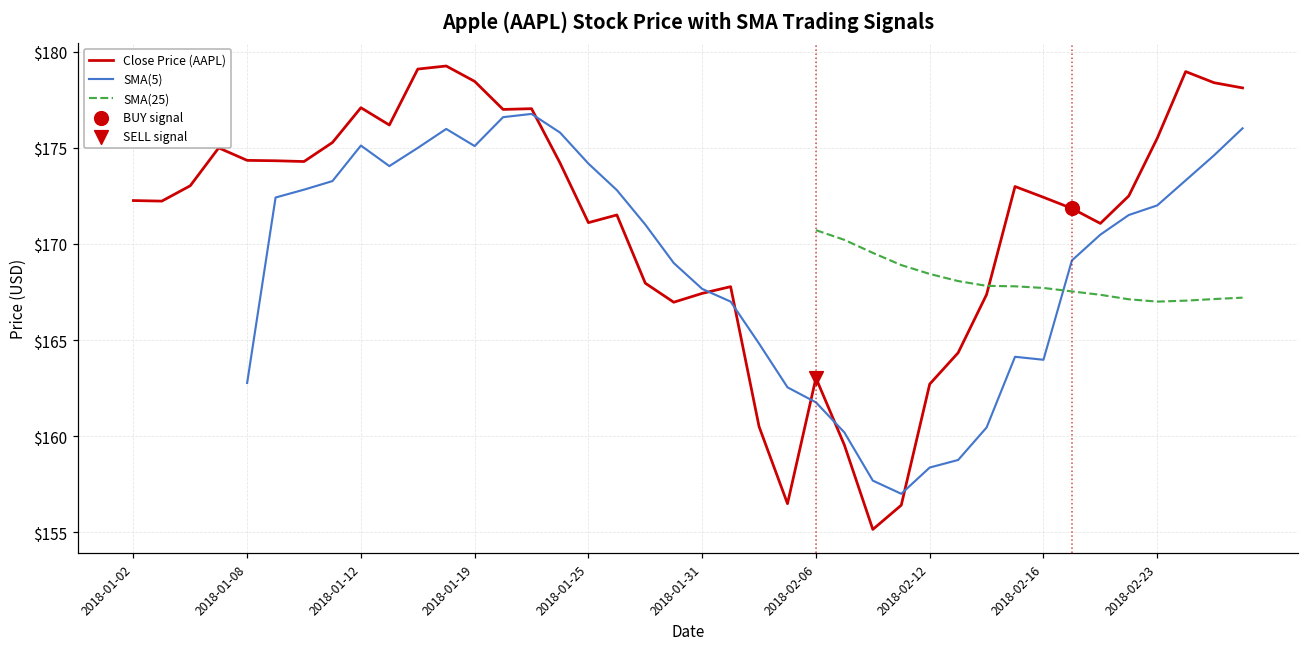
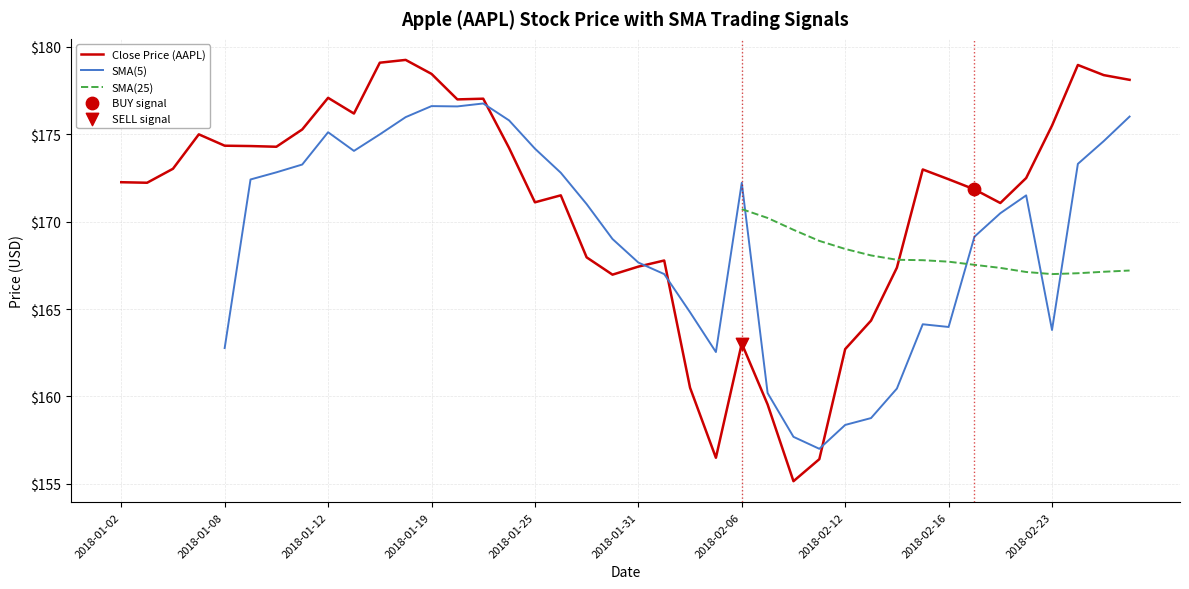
  {
    "SMA(5)": {
      "2018-01-08": "$162.8",
      "2018-01-12": "$175.1",
-     "2018-01-19": "$175.1",
+     "2018-01-19": "$176.6",
      "2018-01-25": "$174.2",
      "2018-01-31": "$167.7",
-     "2018-02-06": "$161.8",
+     "2018-02-06": "$172.2",
      "2018-02-12": "$158.4",
      "2018-02-16": "$164.0",
-     "2018-02-23": "$172.0"
+     "2018-02-23": "$163.8"
    },
    "SMA(25)": {
      "2018-02-06": "$170.7",
      "2018-02-12": "$168.4",
      "2018-02-16": "$167.7",
      "2018-02-23": "$167.0"
    }
  }
